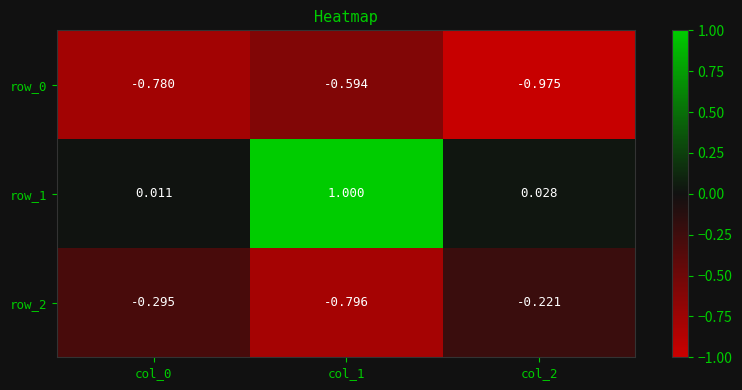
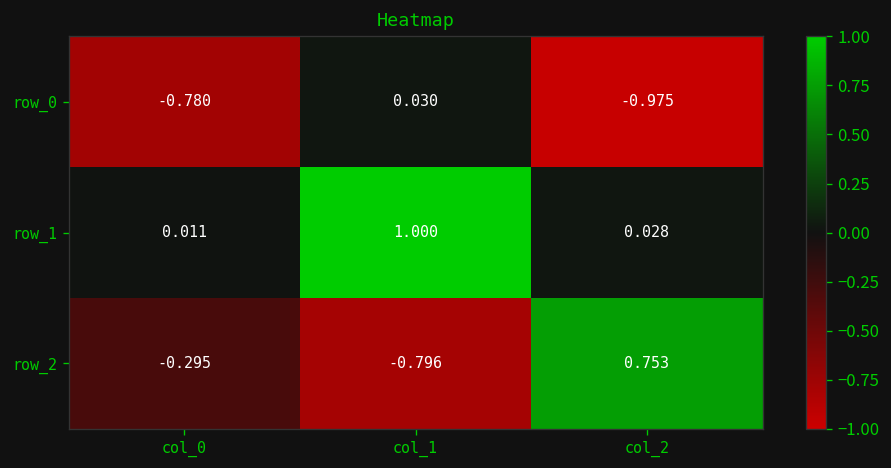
  {
    "row_0": {
      "col_0": -0.780,
-     "col_1": -0.594,
+     "col_1": 0.030,
      "col_2": -0.975
    },
    "row_1": {
      "col_0": 0.011,
      "col_1": 1.000,
      "col_2": 0.028
    },
    "row_2": {
      "col_0": -0.295,
      "col_1": -0.796,
-     "col_2": -0.221
+     "col_2": 0.753
    }
  }
